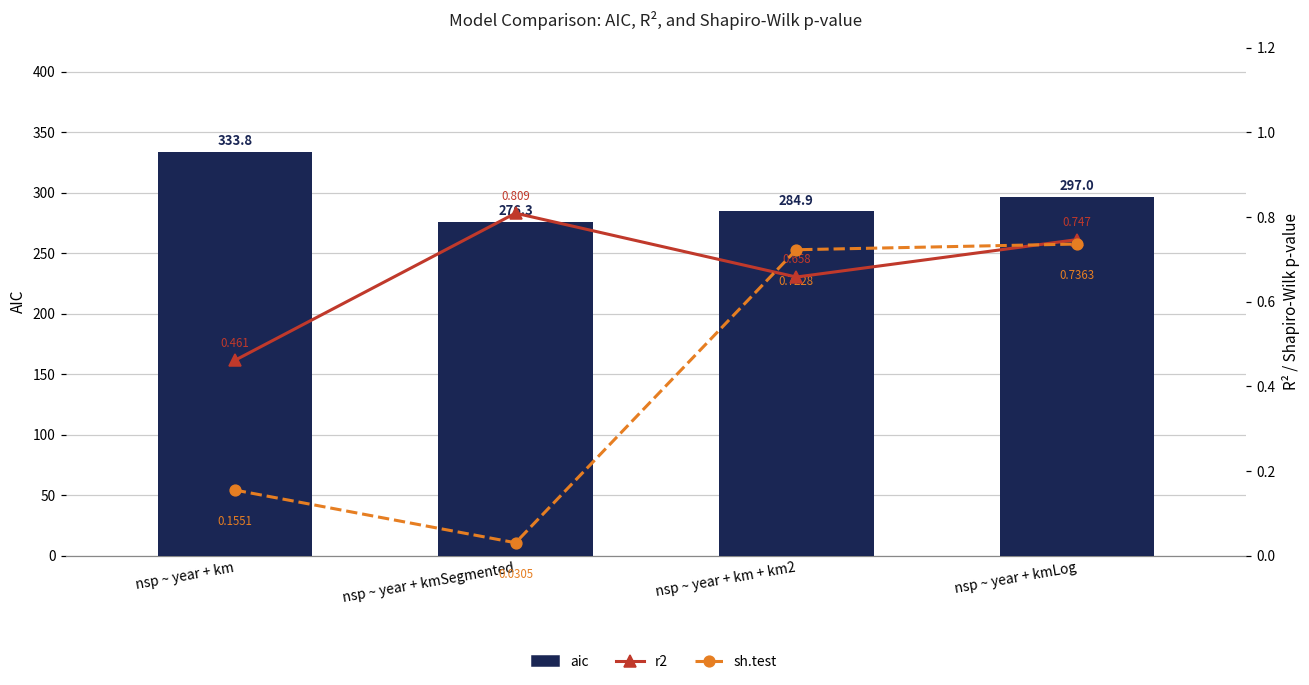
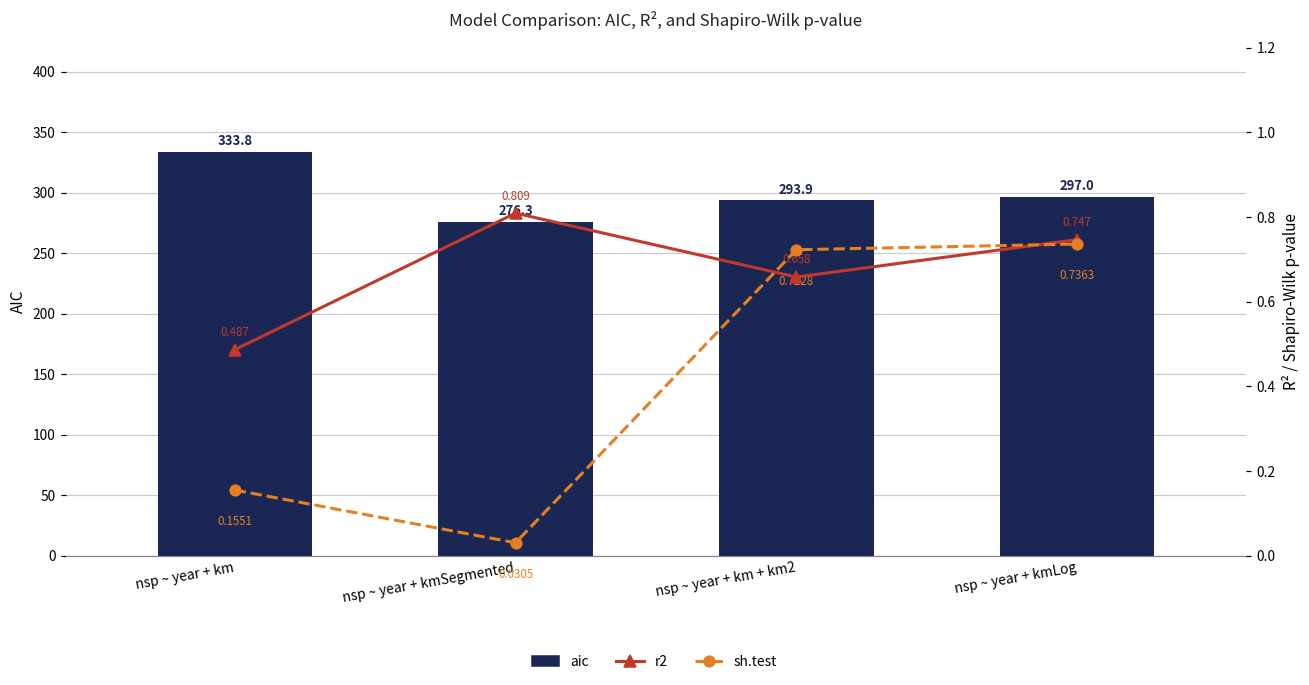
  {
    "aic": {
      "nsp ~ year + km": 333.8,
-     "nsp ~ year + km + km2": 284.9,
+     "nsp ~ year + km + km2": 293.9,
      "nsp ~ year + kmLog": 297.0
    },
    "r2": {
-     "nsp ~ year + km": 0.461,
+     "nsp ~ year + km": 0.487,
      "nsp ~ year + kmSegmented": 0.809,
      "nsp ~ year + km + km2": 0.658,
      "nsp ~ year + kmLog": 0.747
    },
    "sh.test": {
      "nsp ~ year + km": 0.1551,
      "nsp ~ year + kmSegmented": 0.0305,
      "nsp ~ year + kmLog": 0.7363
    }
  }
